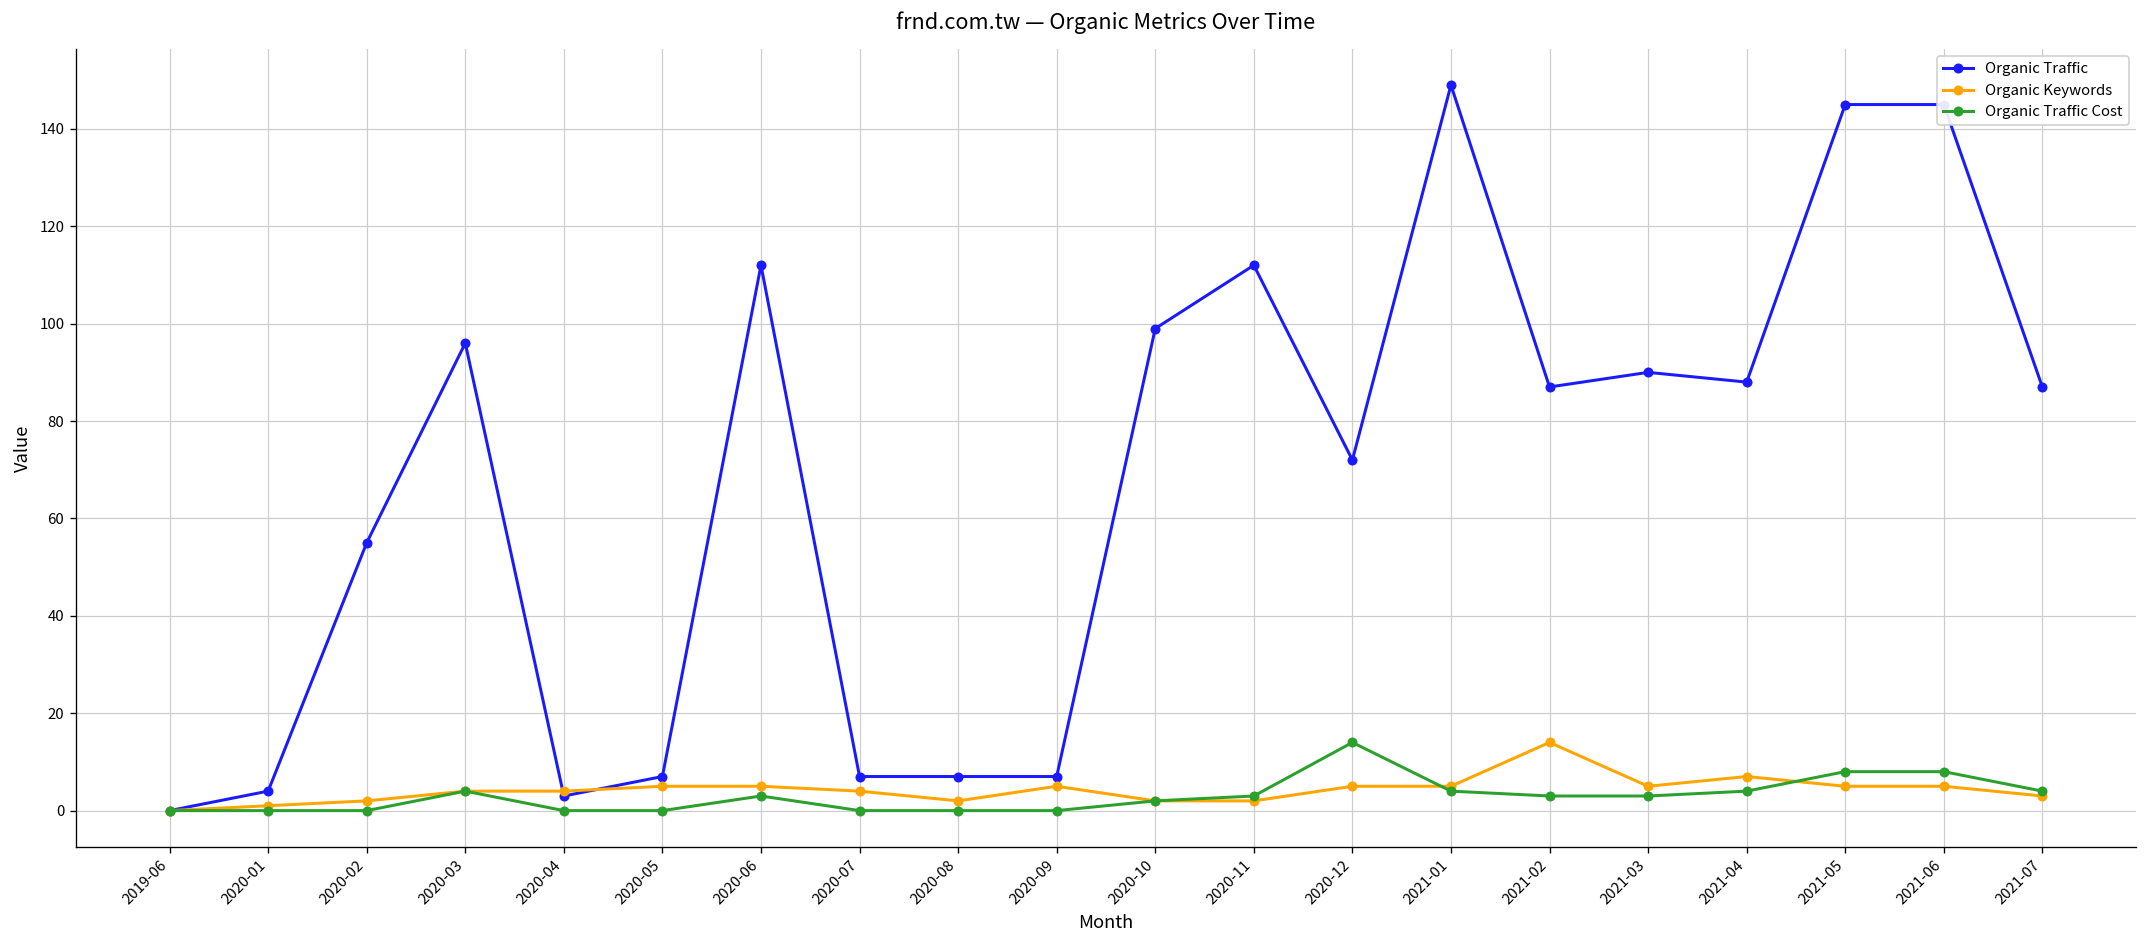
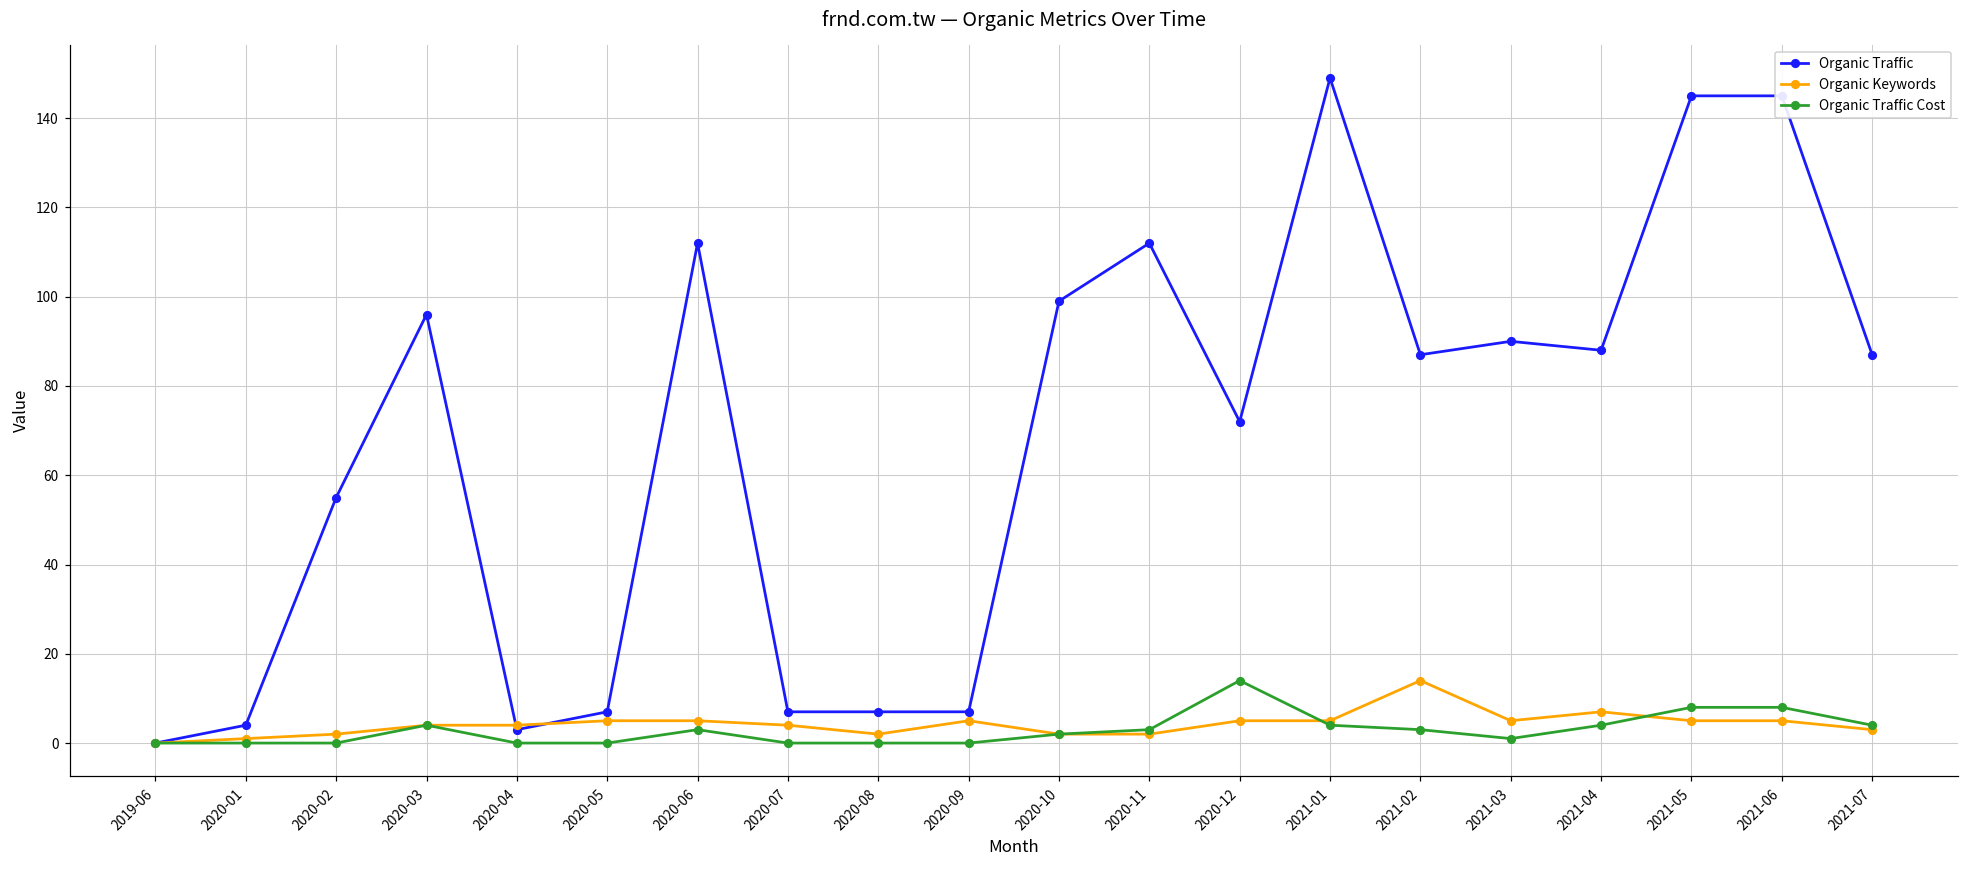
  {
    "Organic Traffic": {
      "2020-01": 4,
      "2020-02": 55,
      "2020-03": 96,
      "2020-04": 3,
      "2020-05": 7,
      "2020-06": 112,
      "2020-07": 7,
      "2020-08": 7,
      "2020-09": 7,
      "2020-10": 99,
      "2020-11": 112,
      "2020-12": 72,
      "2021-01": 149,
      "2021-02": 87,
      "2021-03": 90,
      "2021-04": 88,
      "2021-05": 145,
      "2021-07": 87
    },
    "Organic Keywords": {
      "2020-01": 1,
      "2020-02": 2,
      "2020-04": 4,
      "2020-05": 5,
      "2020-06": 5,
      "2020-07": 4,
      "2020-08": 2,
      "2020-09": 5,
      "2020-11": 2,
      "2020-12": 5,
      "2021-01": 5,
      "2021-02": 14,
      "2021-03": 5,
      "2021-04": 7,
      "2021-05": 5,
      "2021-06": 5,
      "2021-07": 3
    },
    "Organic Traffic Cost": {
      "2020-01": 0,
      "2020-02": 0,
      "2020-04": 0,
      "2020-05": 0,
      "2020-06": 3,
      "2020-07": 0,
      "2020-08": 0,
      "2020-09": 0,
      "2020-11": 3,
      "2020-12": 14,
      "2021-01": 4,
      "2021-02": 3,
-     "2021-03": 3,
+     "2021-03": 1,
      "2021-04": 4,
      "2021-05": 8,
      "2021-06": 8,
      "2021-07": 4
    }
  }
